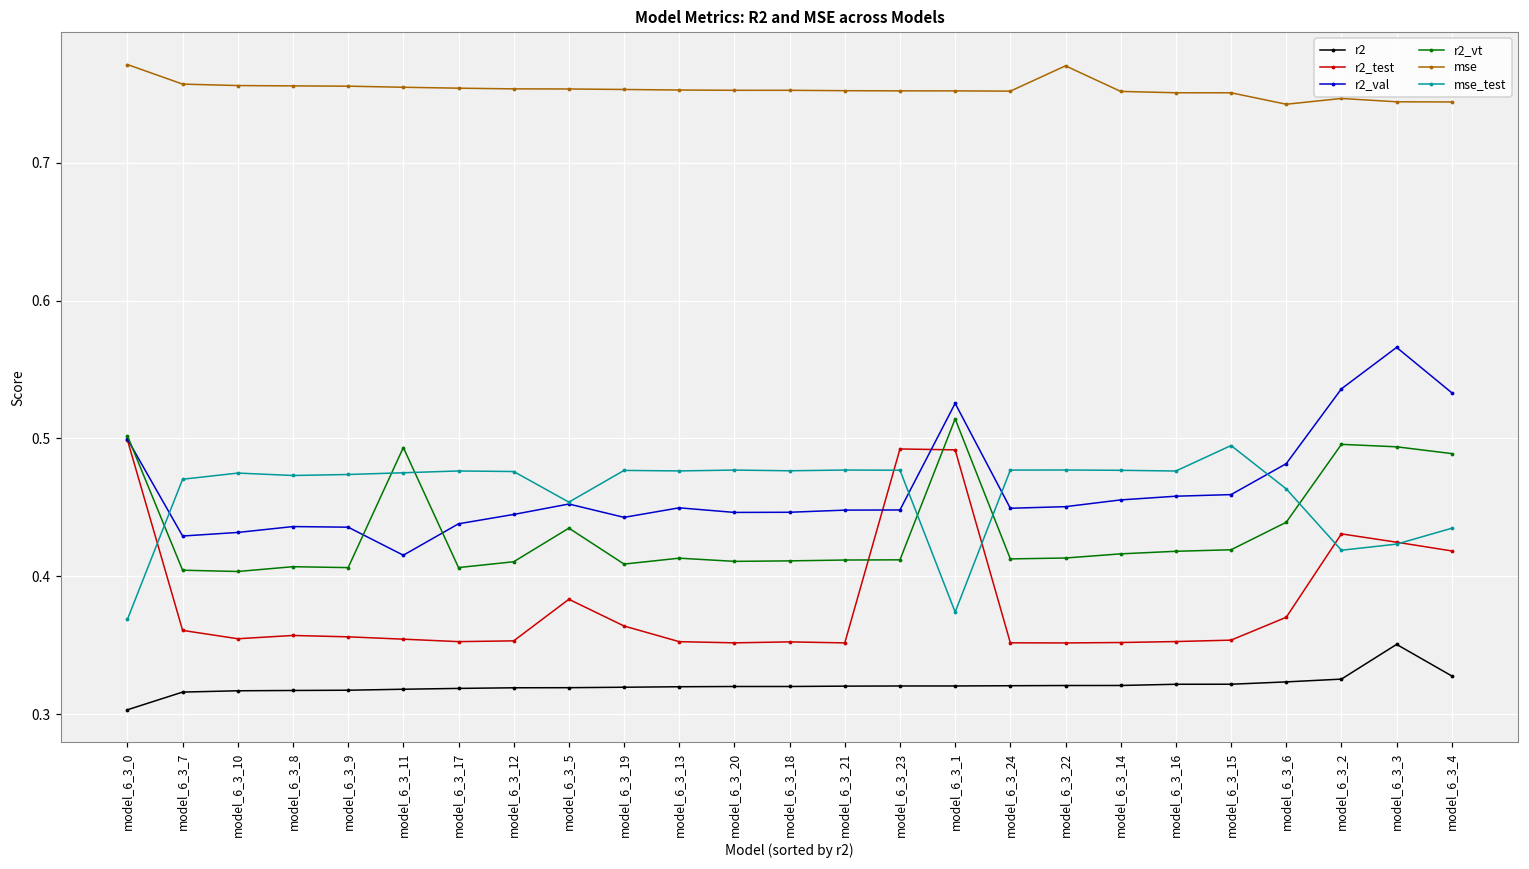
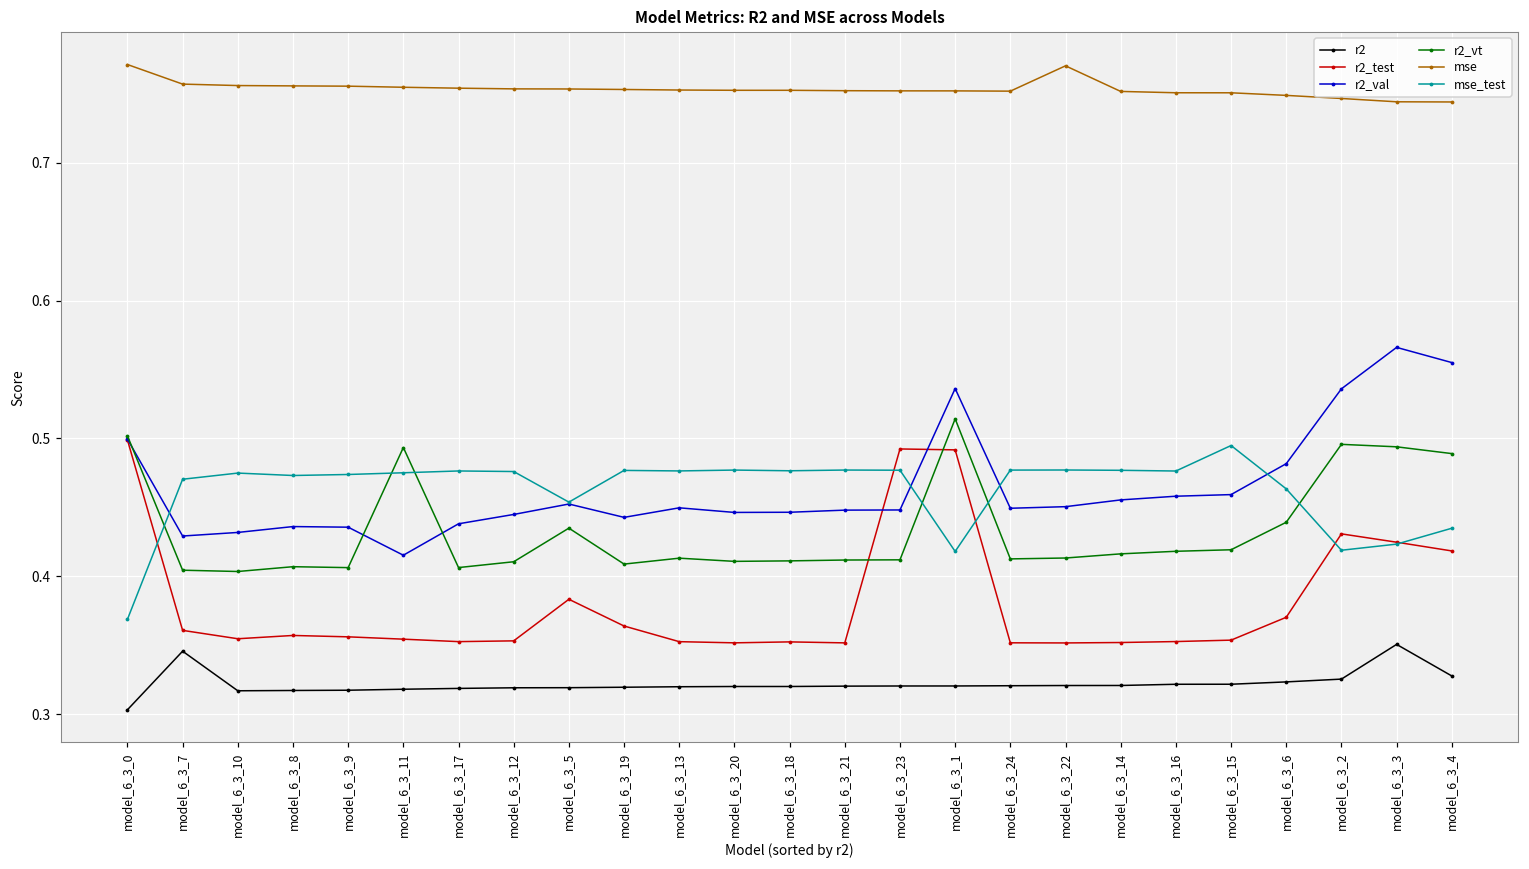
  {
    "r2": {
      "model_6_3_0": 0.303,
-     "model_6_3_7": 0.316,
+     "model_6_3_7": 0.346,
      "model_6_3_10": 0.317,
      "model_6_3_8": 0.317,
      "model_6_3_9": 0.317,
      "model_6_3_11": 0.318,
      "model_6_3_17": 0.319,
      "model_6_3_12": 0.319,
      "model_6_3_5": 0.319,
      "model_6_3_19": 0.319,
      "model_6_3_13": 0.320,
      "model_6_3_20": 0.320,
      "model_6_3_18": 0.320,
      "model_6_3_21": 0.320,
      "model_6_3_23": 0.320,
      "model_6_3_1": 0.320,
      "model_6_3_24": 0.321,
      "model_6_3_22": 0.321,
      "model_6_3_14": 0.321,
      "model_6_3_16": 0.322,
      "model_6_3_15": 0.322,
      "model_6_3_6": 0.323,
      "model_6_3_2": 0.325,
      "model_6_3_3": 0.351,
      "model_6_3_4": 0.328
    },
    "r2_test": {
      "model_6_3_7": 0.361,
      "model_6_3_10": 0.355,
      "model_6_3_8": 0.357,
      "model_6_3_9": 0.356,
      "model_6_3_11": 0.354,
      "model_6_3_17": 0.353,
      "model_6_3_12": 0.353,
      "model_6_3_5": 0.383,
      "model_6_3_19": 0.364,
      "model_6_3_13": 0.353,
      "model_6_3_20": 0.352,
      "model_6_3_18": 0.352,
      "model_6_3_21": 0.352,
      "model_6_3_23": 0.492,
      "model_6_3_1": 0.492,
      "model_6_3_24": 0.352,
      "model_6_3_22": 0.352,
      "model_6_3_14": 0.352,
      "model_6_3_16": 0.353,
      "model_6_3_15": 0.354,
      "model_6_3_6": 0.370,
      "model_6_3_2": 0.431,
      "model_6_3_4": 0.418
    },
    "r2_val": {
      "model_6_3_7": 0.429,
      "model_6_3_10": 0.432,
      "model_6_3_8": 0.436,
      "model_6_3_9": 0.436,
      "model_6_3_11": 0.415,
      "model_6_3_17": 0.438,
      "model_6_3_12": 0.445,
      "model_6_3_19": 0.443,
      "model_6_3_13": 0.450,
      "model_6_3_20": 0.446,
      "model_6_3_18": 0.446,
      "model_6_3_21": 0.448,
      "model_6_3_23": 0.448,
-     "model_6_3_1": 0.525,
+     "model_6_3_1": 0.536,
      "model_6_3_24": 0.449,
      "model_6_3_22": 0.450,
      "model_6_3_14": 0.455,
      "model_6_3_16": 0.458,
      "model_6_3_15": 0.459,
      "model_6_3_6": 0.482,
      "model_6_3_2": 0.536,
      "model_6_3_3": 0.566,
-     "model_6_3_4": 0.533
+     "model_6_3_4": 0.555
    },
    "r2_vt": {
      "model_6_3_0": 0.502,
      "model_6_3_7": 0.404,
      "model_6_3_10": 0.403,
      "model_6_3_8": 0.407,
      "model_6_3_9": 0.406,
      "model_6_3_11": 0.493,
      "model_6_3_17": 0.406,
      "model_6_3_12": 0.411,
      "model_6_3_5": 0.435,
      "model_6_3_19": 0.409,
      "model_6_3_13": 0.413,
      "model_6_3_20": 0.411,
      "model_6_3_18": 0.411,
      "model_6_3_21": 0.412,
      "model_6_3_23": 0.412,
      "model_6_3_1": 0.514,
      "model_6_3_24": 0.413,
      "model_6_3_22": 0.413,
      "model_6_3_14": 0.416,
      "model_6_3_16": 0.418,
      "model_6_3_15": 0.419,
      "model_6_3_6": 0.439,
      "model_6_3_2": 0.496,
      "model_6_3_3": 0.494,
      "model_6_3_4": 0.489
    },
    "mse": {
      "model_6_3_0": 0.771,
      "model_6_3_7": 0.757,
      "model_6_3_10": 0.756,
      "model_6_3_8": 0.756,
      "model_6_3_9": 0.756,
      "model_6_3_11": 0.755,
      "model_6_3_17": 0.754,
      "model_6_3_12": 0.754,
      "model_6_3_5": 0.753,
      "model_6_3_19": 0.753,
      "model_6_3_13": 0.753,
      "model_6_3_20": 0.753,
      "model_6_3_18": 0.753,
      "model_6_3_21": 0.752,
      "model_6_3_23": 0.752,
      "model_6_3_1": 0.752,
      "model_6_3_24": 0.752,
      "model_6_3_22": 0.770,
      "model_6_3_14": 0.752,
      "model_6_3_16": 0.751,
      "model_6_3_15": 0.751,
-     "model_6_3_6": 0.742,
+     "model_6_3_6": 0.749,
      "model_6_3_2": 0.747,
      "model_6_3_3": 0.744,
      "model_6_3_4": 0.744
    },
    "mse_test": {
      "model_6_3_0": 0.369,
      "model_6_3_7": 0.470,
      "model_6_3_10": 0.475,
      "model_6_3_8": 0.473,
      "model_6_3_9": 0.474,
      "model_6_3_11": 0.475,
      "model_6_3_17": 0.476,
      "model_6_3_12": 0.476,
      "model_6_3_19": 0.477,
      "model_6_3_13": 0.476,
      "model_6_3_20": 0.477,
      "model_6_3_18": 0.477,
      "model_6_3_21": 0.477,
      "model_6_3_23": 0.477,
-     "model_6_3_1": 0.374,
+     "model_6_3_1": 0.418,
      "model_6_3_24": 0.477,
      "model_6_3_22": 0.477,
      "model_6_3_14": 0.477,
      "model_6_3_16": 0.476,
      "model_6_3_15": 0.495,
      "model_6_3_6": 0.463,
      "model_6_3_2": 0.419,
      "model_6_3_4": 0.435
    }
  }
